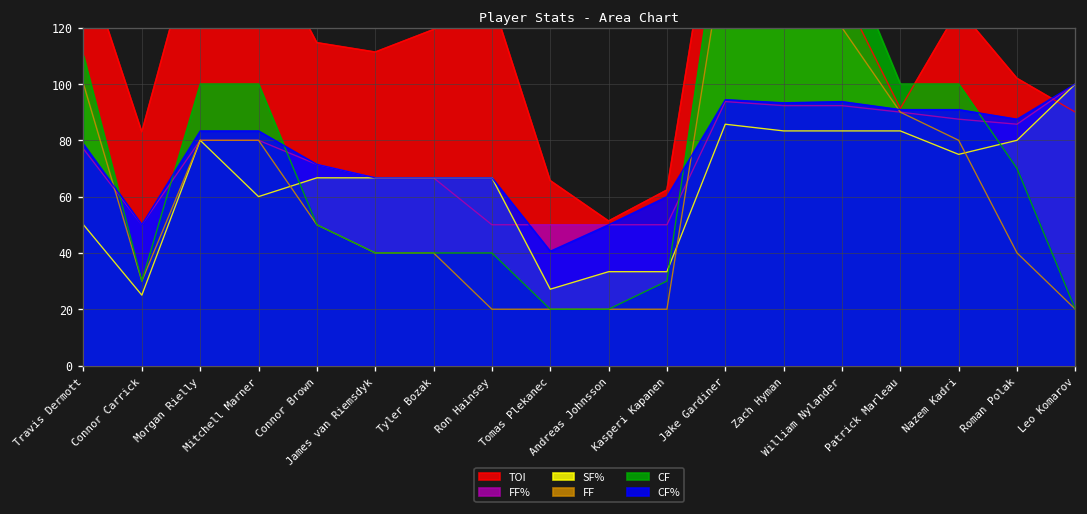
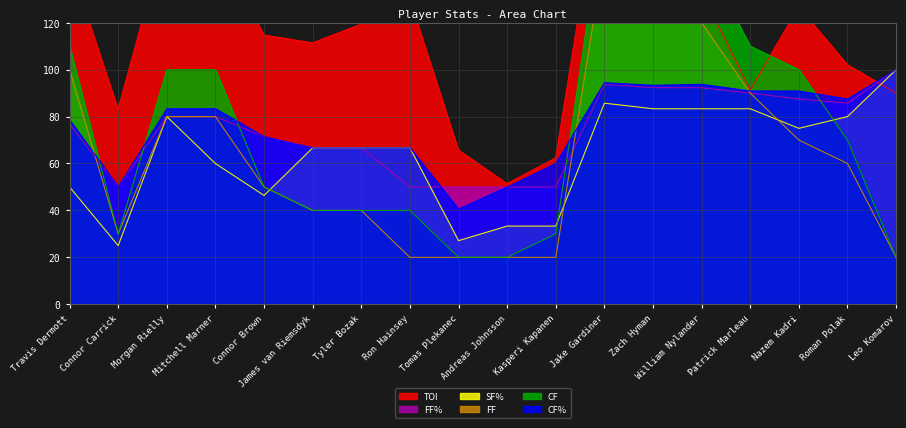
  {
    "TOI": {
      "Connor Carrick": 83,
      "Connor Brown": 115,
      "James van Riemsdyk": 111,
      "Tyler Bozak": 119,
      "Tomas Plekanec": 66,
      "Andreas Johnsson": 51,
      "Kasperi Kapanen": 62,
      "Roman Polak": 102,
      "Leo Komarov": 90
    },
    "FF%": {
      "Travis Dermott": 77,
      "Ron Hainsey": 50,
      "Tomas Plekanec": 50,
      "Kasperi Kapanen": 50,
      "William Nylander": 92,
      "Nazem Kadri": 88,
      "Roman Polak": 86
    },
    "SF%": {
      "Travis Dermott": 50,
      "Connor Carrick": 25,
      "Mitchell Marner": 60,
-     "Connor Brown": 67,
+     "Connor Brown": 46,
      "Tomas Plekanec": 27,
      "Andreas Johnsson": 33,
      "Kasperi Kapanen": 33,
      "Jake Gardiner": 86,
      "Zach Hyman": 83,
      "William Nylander": 83,
      "Patrick Marleau": 83,
      "Nazem Kadri": 75,
      "Roman Polak": 80
    },
    "FF": {
      "Travis Dermott": 100,
      "Ron Hainsey": 20,
      "Kasperi Kapanen": 20,
      "Zach Hyman": 120,
      "William Nylander": 120,
-     "Nazem Kadri": 80,
-     "Roman Polak": 40
+     "Nazem Kadri": 70,
+     "Roman Polak": 60
    },
    "CF": {
      "Travis Dermott": 110,
      "Morgan Rielly": 100,
      "Mitchell Marner": 100,
      "Ron Hainsey": 40,
      "Kasperi Kapanen": 30,
-     "Patrick Marleau": 100,
+     "Patrick Marleau": 110,
      "Nazem Kadri": 100,
      "Roman Polak": 70
    },
    "CF%": {
      "Travis Dermott": 79,
      "Morgan Rielly": 83,
      "Mitchell Marner": 83,
      "Tomas Plekanec": 41,
      "Kasperi Kapanen": 60,
      "William Nylander": 94,
      "Nazem Kadri": 91,
      "Roman Polak": 88
    }
  }
